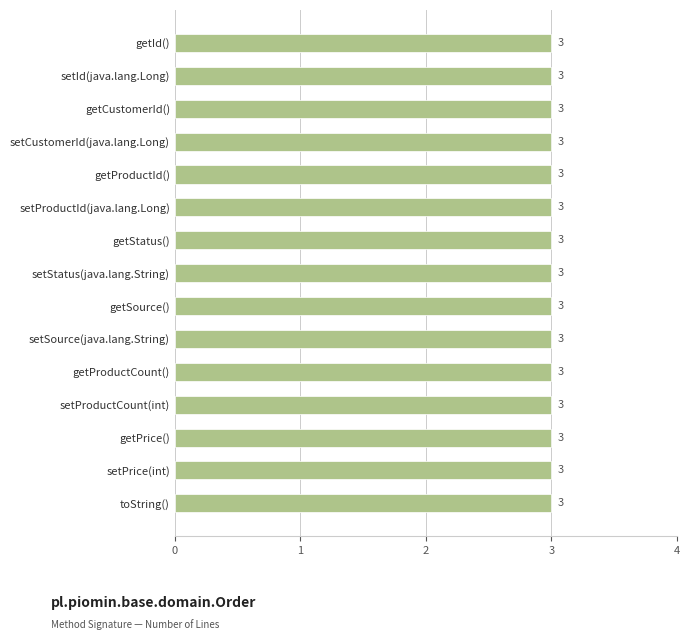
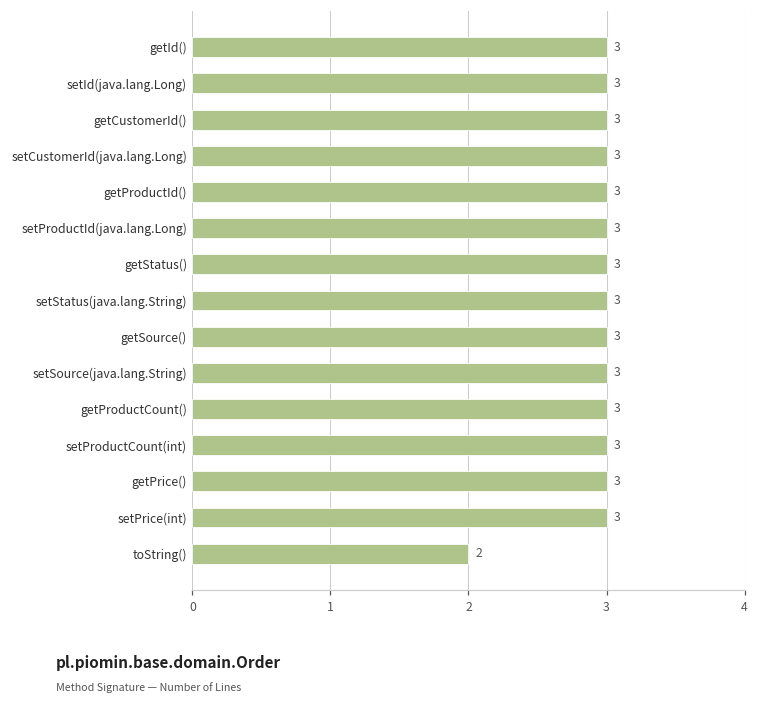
  {
    "getId()": 3,
    "setId(java.lang.Long)": 3,
    "getCustomerId()": 3,
    "setCustomerId(java.lang.Long)": 3,
    "getProductId()": 3,
    "setProductId(java.lang.Long)": 3,
    "getStatus()": 3,
    "setStatus(java.lang.String)": 3,
    "getSource()": 3,
    "setSource(java.lang.String)": 3,
    "getProductCount()": 3,
    "setProductCount(int)": 3,
    "getPrice()": 3,
    "setPrice(int)": 3,
-   "toString()": 3
+   "toString()": 2
  }
